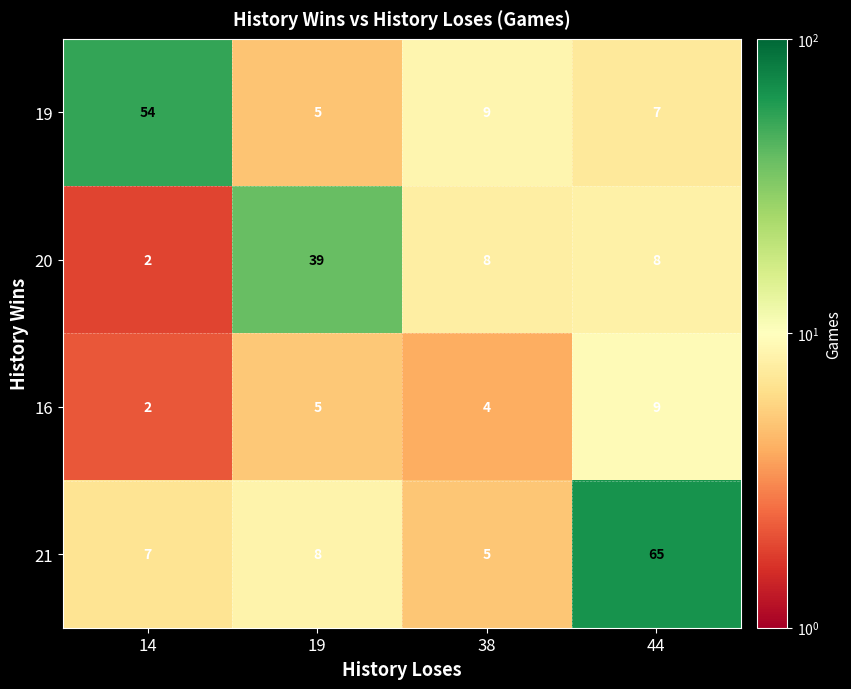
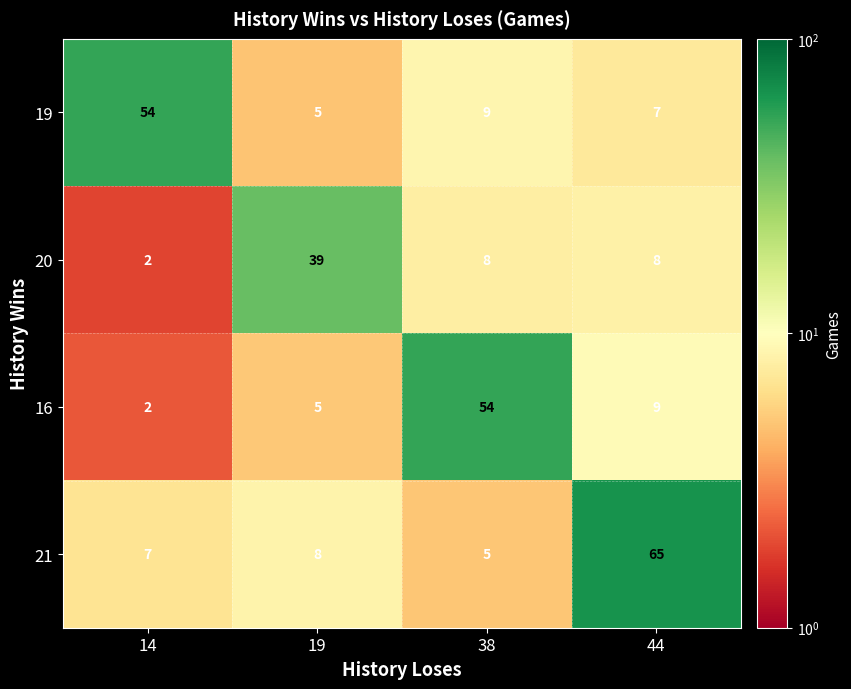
  {
    "19": {
      "14": 54,
      "19": 5,
      "38": 9,
      "44": 7
    },
    "20": {
      "14": 2,
      "19": 39,
      "38": 8,
      "44": 8
    },
    "16": {
      "14": 2,
      "19": 5,
-     "38": 4,
+     "38": 54,
      "44": 9
    },
    "21": {
      "14": 7,
      "19": 8,
      "38": 5,
      "44": 65
    }
  }
